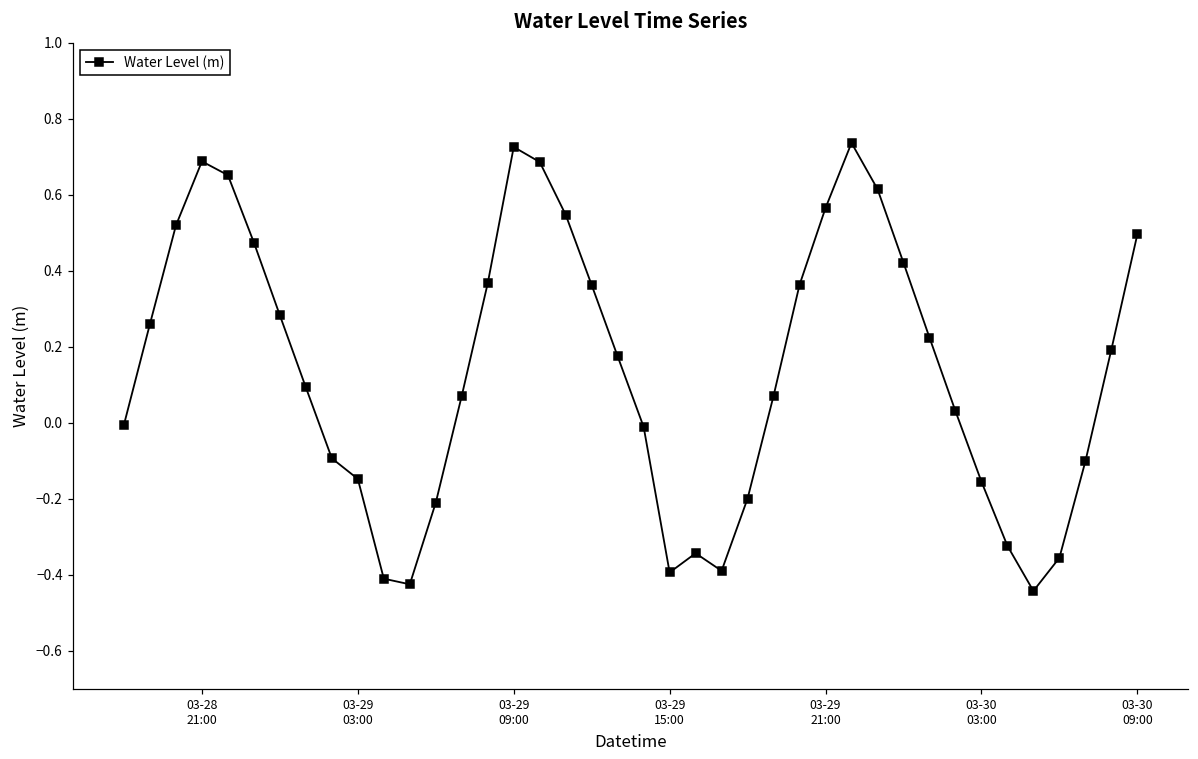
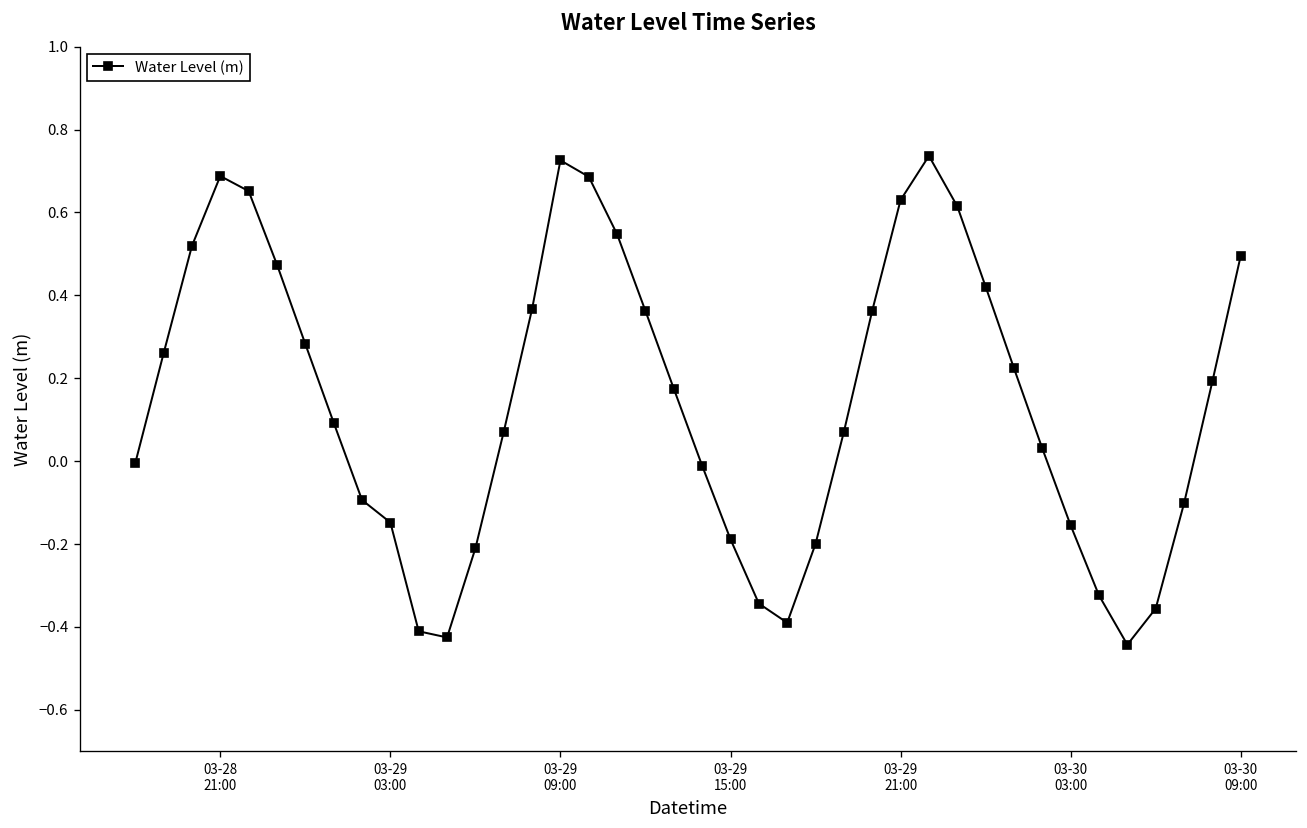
  {
    "03-28 21:00": 0.69,
    "03-29 03:00": -0.15,
    "03-29 09:00": 0.73,
-   "03-29 15:00": -0.39,
-   "03-29 21:00": 0.57,
+   "03-29 15:00": -0.19,
+   "03-29 21:00": 0.63,
    "03-30 03:00": -0.15,
    "03-30 09:00": 0.50
  }
